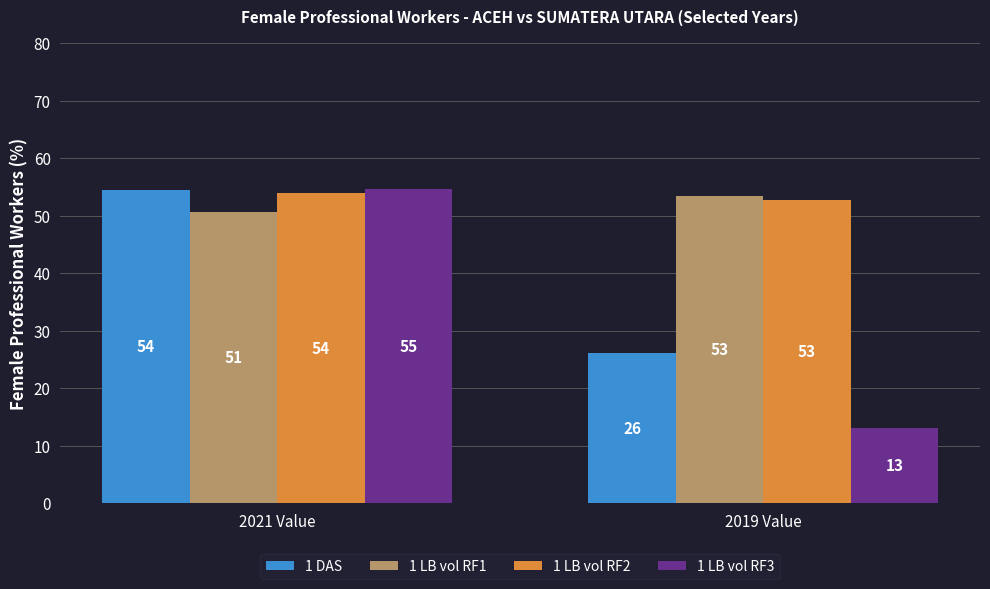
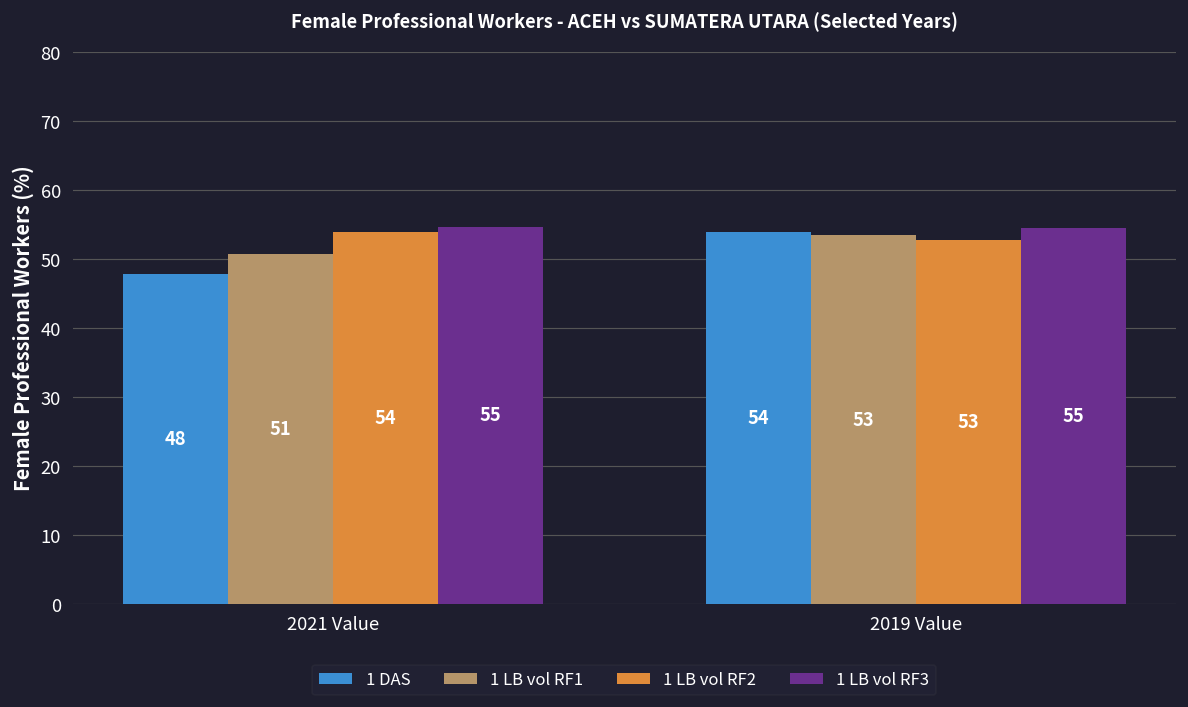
  {
    "1 DAS": {
-     "2021 Value": 54,
-     "2019 Value": 26
+     "2021 Value": 48,
+     "2019 Value": 54
    },
    "1 LB vol RF1": {
      "2021 Value": 51,
      "2019 Value": 53
    },
    "1 LB vol RF2": {
      "2021 Value": 54,
      "2019 Value": 53
    },
    "1 LB vol RF3": {
      "2021 Value": 55,
-     "2019 Value": 13
+     "2019 Value": 55
    }
  }
